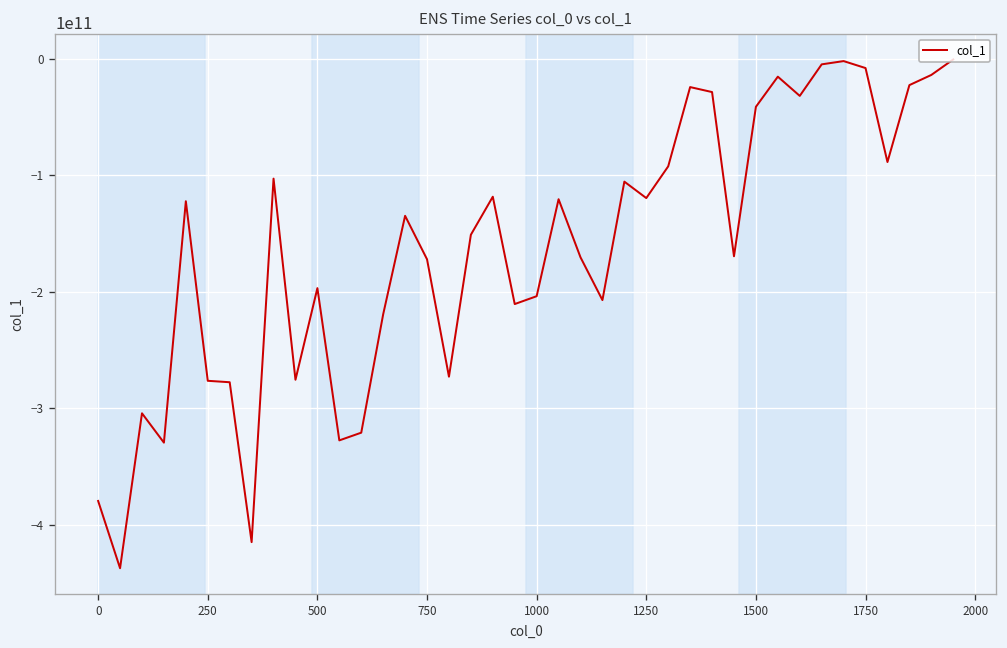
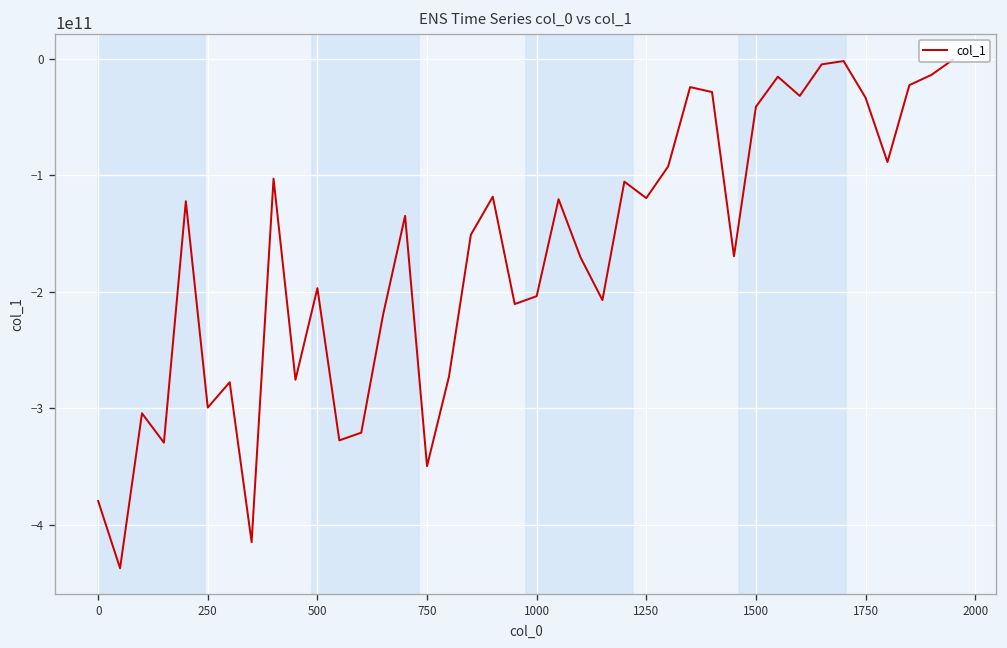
  {
    "0": -380000000000,
-   "250": -280000000000,
+   "250": -300000000000,
    "500": -200000000000,
-   "750": -170000000000,
+   "750": -350000000000,
    "1000": -200000000000,
    "1250": -120000000000,
    "1500": -40000000000,
-   "1750": -10000000000
+   "1750": -30000000000
  }
